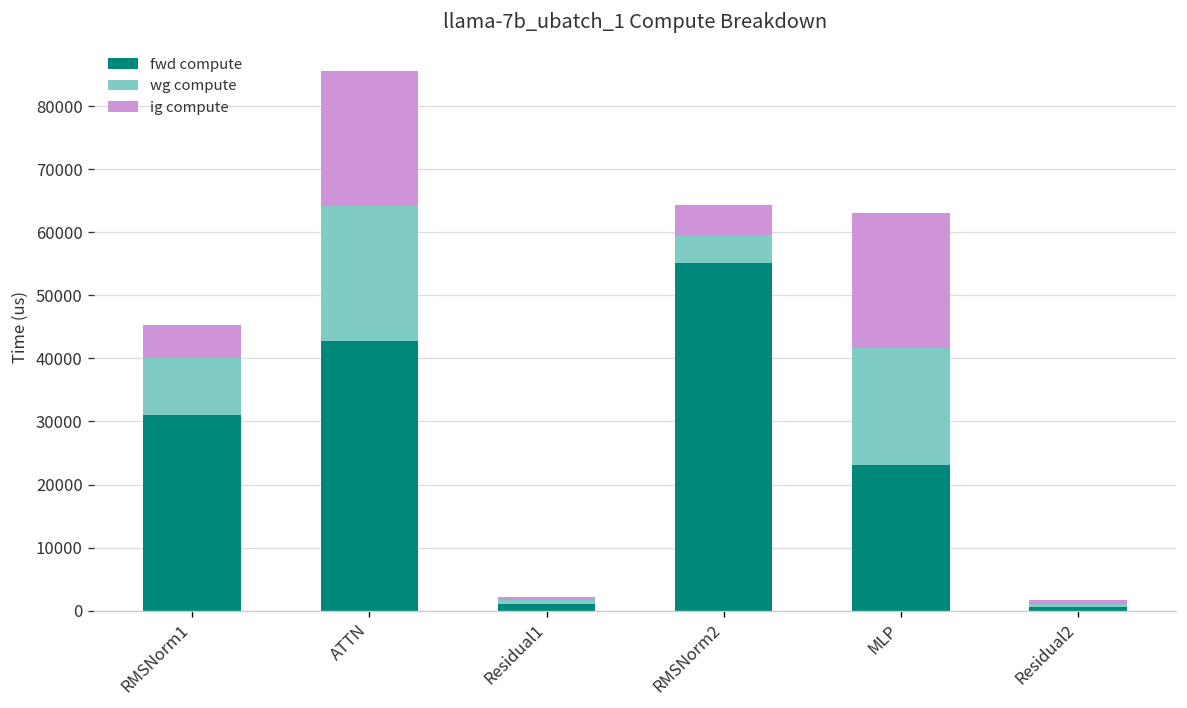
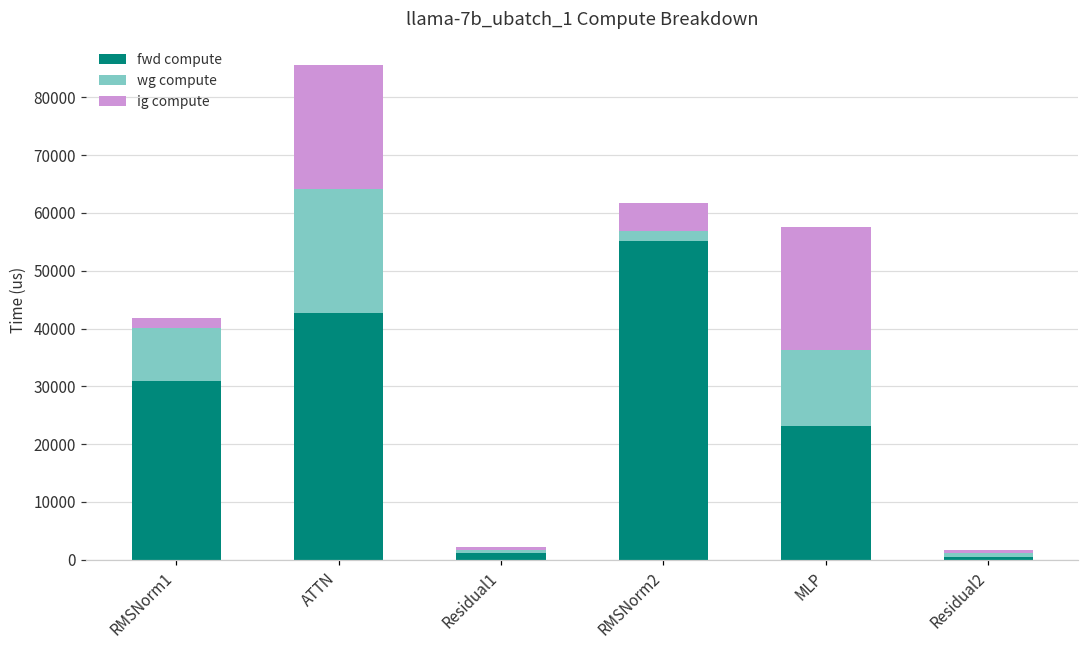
  {
    "fwd compute": {
      "RMSNorm1": 31000,
      "ATTN": 43000,
      "Residual1": 1000,
      "RMSNorm2": 55000,
      "MLP": 23000,
      "Residual2": 1000
    },
    "wg compute": {
      "RMSNorm1": 9000,
      "ATTN": 21000,
      "Residual1": 1000,
-     "RMSNorm2": 4000,
-     "MLP": 19000,
+     "RMSNorm2": 2000,
+     "MLP": 13000,
      "Residual2": 1000
    },
    "ig compute": {
-     "RMSNorm1": 5000,
+     "RMSNorm1": 2000,
      "ATTN": 21000,
      "Residual1": 1000,
      "RMSNorm2": 5000,
      "MLP": 21000,
      "Residual2": 1000
    }
  }
